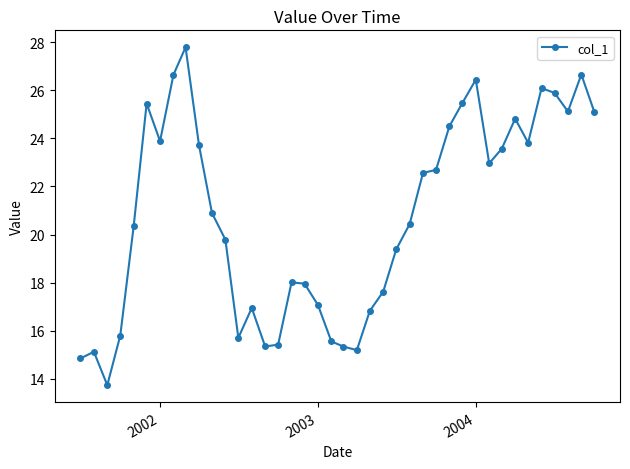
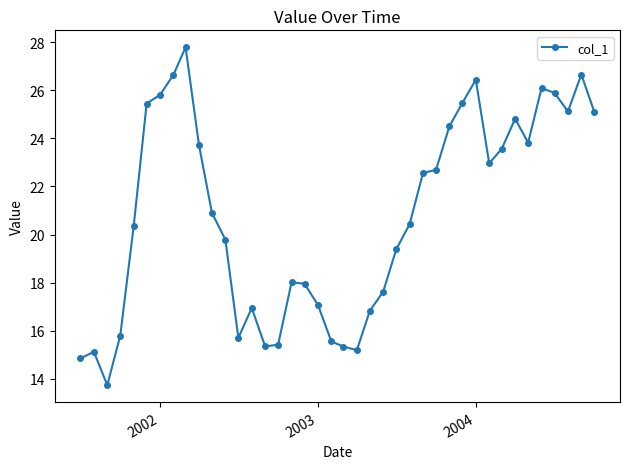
  {
-   "2002": 23.9,
+   "2002": 25.8,
    "2003": 17.1,
    "2004": 26.4
  }
